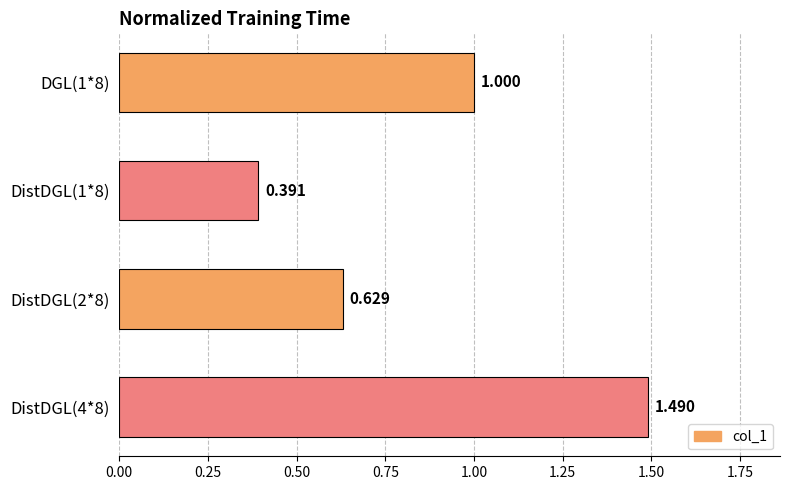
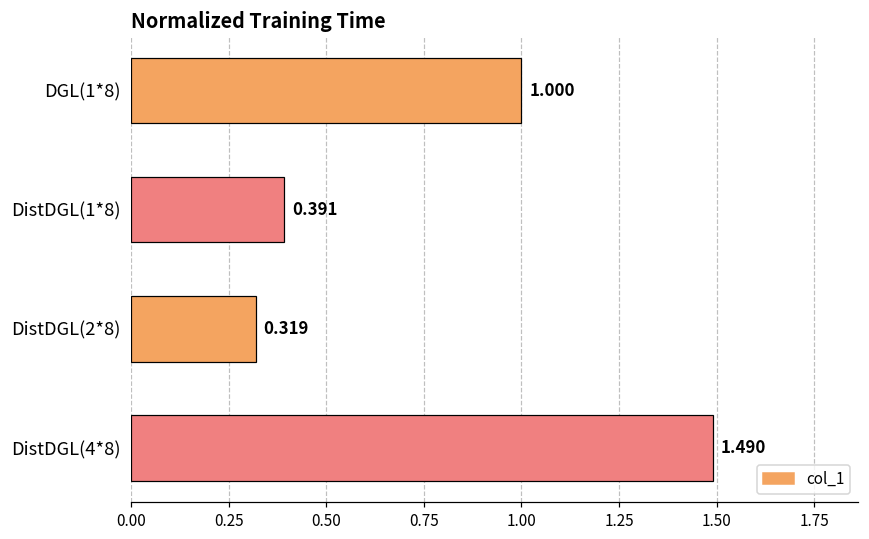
  {
    "DGL(1*8)": 1.000,
    "DistDGL(1*8)": 0.391,
-   "DistDGL(2*8)": 0.629,
+   "DistDGL(2*8)": 0.319,
    "DistDGL(4*8)": 1.490
  }
